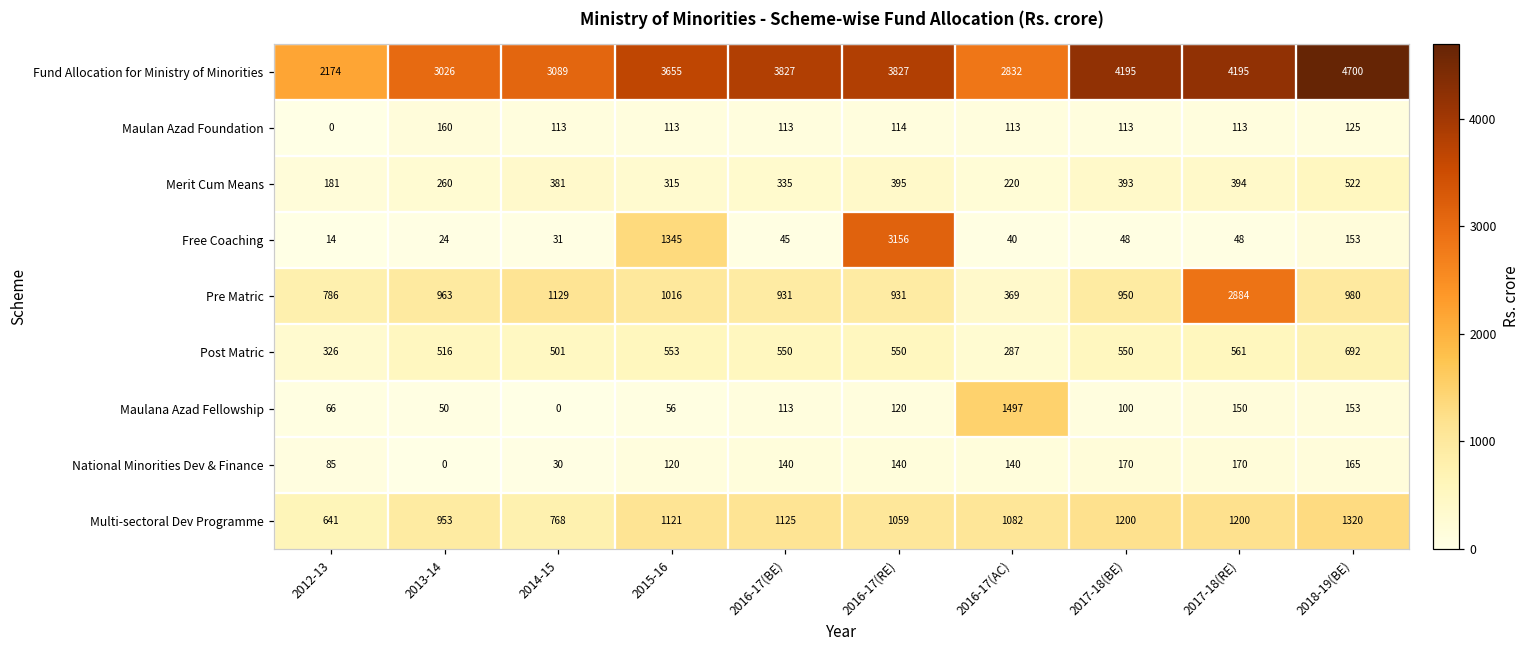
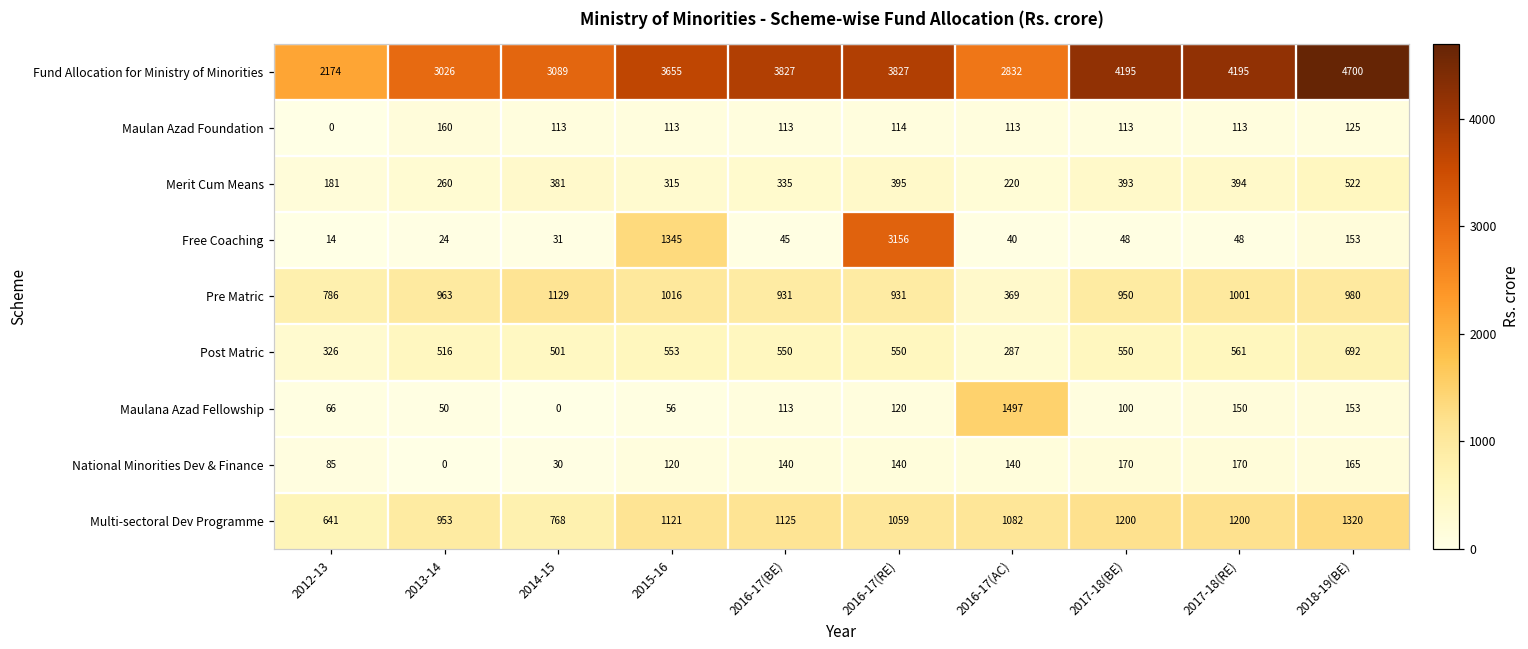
  {
    "Fund Allocation for Ministry of Minorities": {
      "2012-13": 2174,
      "2013-14": 3026,
      "2014-15": 3089,
      "2015-16": 3655,
      "2016-17(BE)": 3827,
      "2016-17(RE)": 3827,
      "2016-17(AC)": 2832,
      "2017-18(BE)": 4195,
      "2017-18(RE)": 4195,
      "2018-19(BE)": 4700
    },
    "Maulan Azad Foundation": {
      "2012-13": 0,
      "2013-14": 160,
      "2014-15": 113,
      "2015-16": 113,
      "2016-17(BE)": 113,
      "2016-17(RE)": 114,
      "2016-17(AC)": 113,
      "2017-18(BE)": 113,
      "2017-18(RE)": 113,
      "2018-19(BE)": 125
    },
    "Merit Cum Means": {
      "2012-13": 181,
      "2013-14": 260,
      "2014-15": 381,
      "2015-16": 315,
      "2016-17(BE)": 335,
      "2016-17(RE)": 395,
      "2016-17(AC)": 220,
      "2017-18(BE)": 393,
      "2017-18(RE)": 394,
      "2018-19(BE)": 522
    },
    "Free Coaching": {
      "2012-13": 14,
      "2013-14": 24,
      "2014-15": 31,
      "2015-16": 1345,
      "2016-17(BE)": 45,
      "2016-17(RE)": 3156,
      "2016-17(AC)": 40,
      "2017-18(BE)": 48,
      "2017-18(RE)": 48,
      "2018-19(BE)": 153
    },
    "Pre Matric": {
      "2012-13": 786,
      "2013-14": 963,
      "2014-15": 1129,
      "2015-16": 1016,
      "2016-17(BE)": 931,
      "2016-17(RE)": 931,
      "2016-17(AC)": 369,
      "2017-18(BE)": 950,
-     "2017-18(RE)": 2884,
+     "2017-18(RE)": 1001,
      "2018-19(BE)": 980
    },
    "Post Matric": {
      "2012-13": 326,
      "2013-14": 516,
      "2014-15": 501,
      "2015-16": 553,
      "2016-17(BE)": 550,
      "2016-17(RE)": 550,
      "2016-17(AC)": 287,
      "2017-18(BE)": 550,
      "2017-18(RE)": 561,
      "2018-19(BE)": 692
    },
    "Maulana Azad Fellowship": {
      "2012-13": 66,
      "2013-14": 50,
      "2014-15": 0,
      "2015-16": 56,
      "2016-17(BE)": 113,
      "2016-17(RE)": 120,
      "2016-17(AC)": 1497,
      "2017-18(BE)": 100,
      "2017-18(RE)": 150,
      "2018-19(BE)": 153
    },
    "National Minorities Dev & Finance": {
      "2012-13": 85,
      "2013-14": 0,
      "2014-15": 30,
      "2015-16": 120,
      "2016-17(BE)": 140,
      "2016-17(RE)": 140,
      "2016-17(AC)": 140,
      "2017-18(BE)": 170,
      "2017-18(RE)": 170,
      "2018-19(BE)": 165
    },
    "Multi-sectoral Dev Programme": {
      "2012-13": 641,
      "2013-14": 953,
      "2014-15": 768,
      "2015-16": 1121,
      "2016-17(BE)": 1125,
      "2016-17(RE)": 1059,
      "2016-17(AC)": 1082,
      "2017-18(BE)": 1200,
      "2017-18(RE)": 1200,
      "2018-19(BE)": 1320
    }
  }
